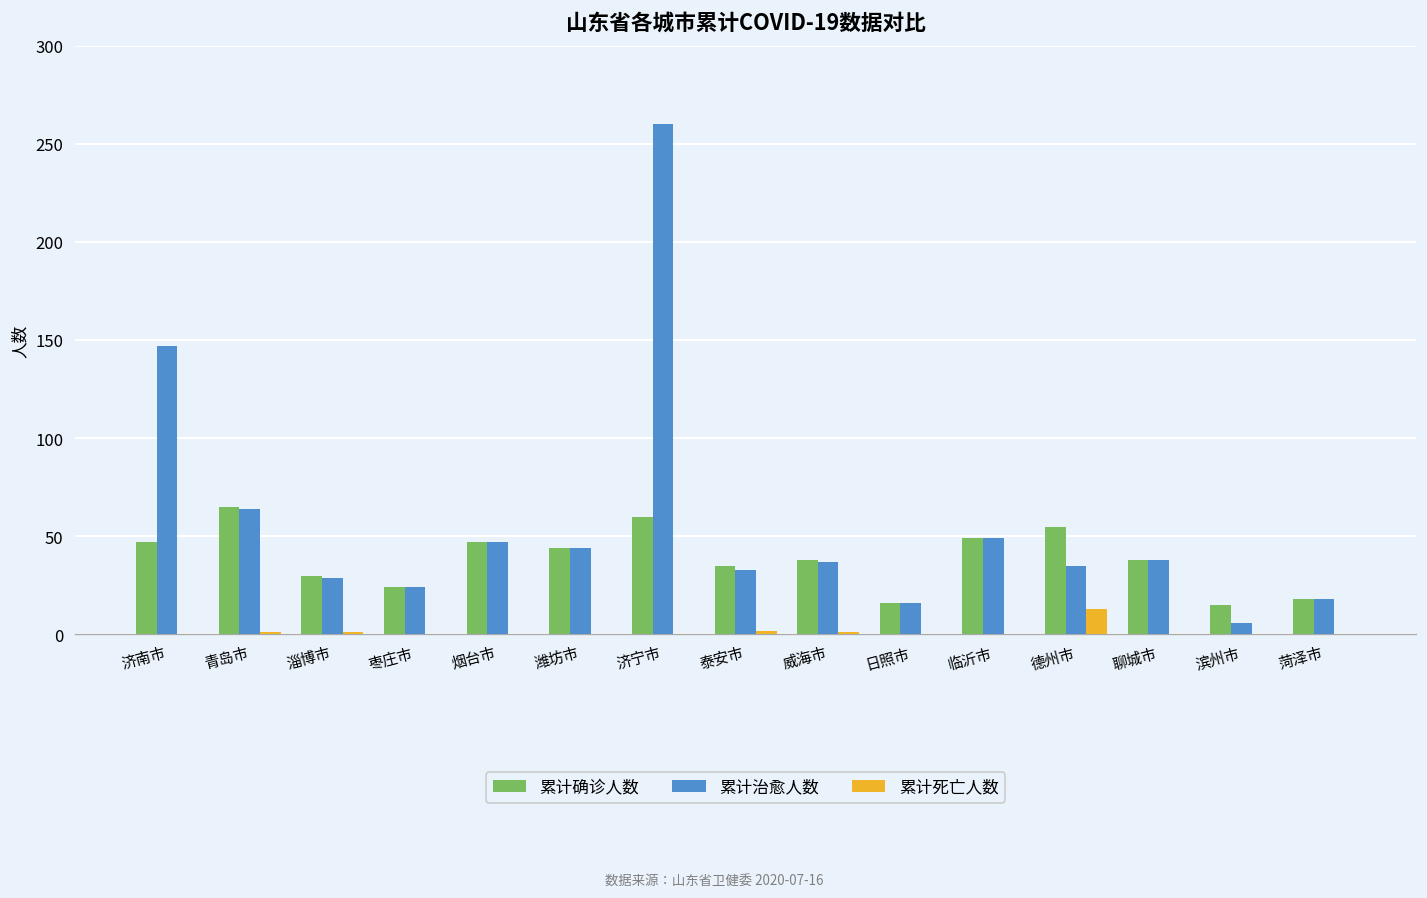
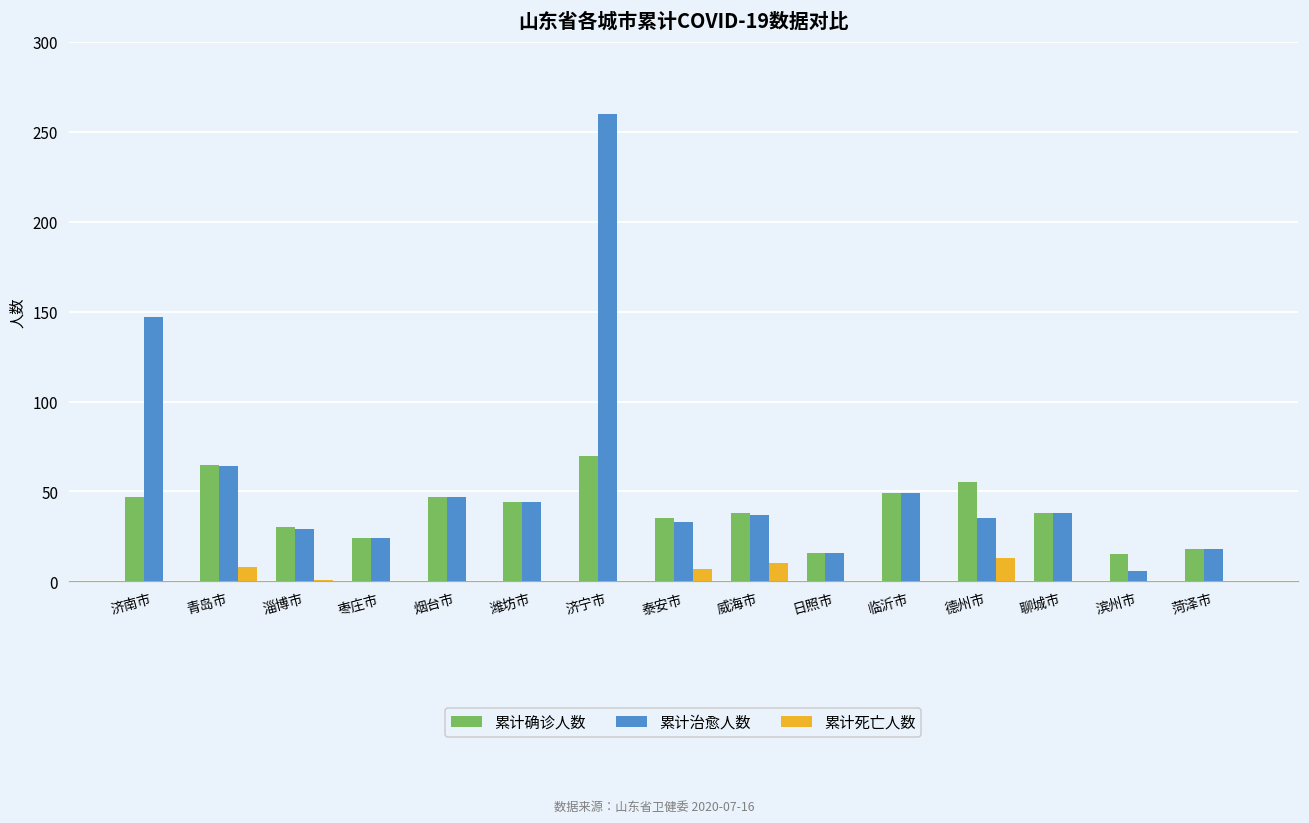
  {
    "累计确诊人数": {
      "济南市": 47,
      "青岛市": 65,
      "淄博市": 30,
      "枣庄市": 24,
      "烟台市": 47,
      "潍坊市": 44,
-     "济宁市": 60,
+     "济宁市": 70,
      "泰安市": 35,
      "威海市": 38,
      "日照市": 16,
      "临沂市": 49,
      "德州市": 55,
      "聊城市": 38,
      "滨州市": 15,
      "菏泽市": 18
    },
    "累计治愈人数": {
      "济南市": 147,
      "青岛市": 64,
      "淄博市": 29,
      "枣庄市": 24,
      "烟台市": 47,
      "潍坊市": 44,
      "济宁市": 260,
      "泰安市": 33,
      "威海市": 37,
      "日照市": 16,
      "临沂市": 49,
      "德州市": 35,
      "聊城市": 38,
      "滨州市": 6,
      "菏泽市": 18
    },
    "累计死亡人数": {
      "济南市": 0,
-     "青岛市": 1,
+     "青岛市": 8,
      "枣庄市": 0,
      "烟台市": 0,
      "潍坊市": 0,
      "济宁市": 0,
-     "泰安市": 2,
-     "威海市": 1,
+     "泰安市": 7,
+     "威海市": 10,
      "日照市": 0,
      "临沂市": 0,
      "德州市": 13,
      "聊城市": 0,
      "滨州市": 0,
      "菏泽市": 0
    }
  }
